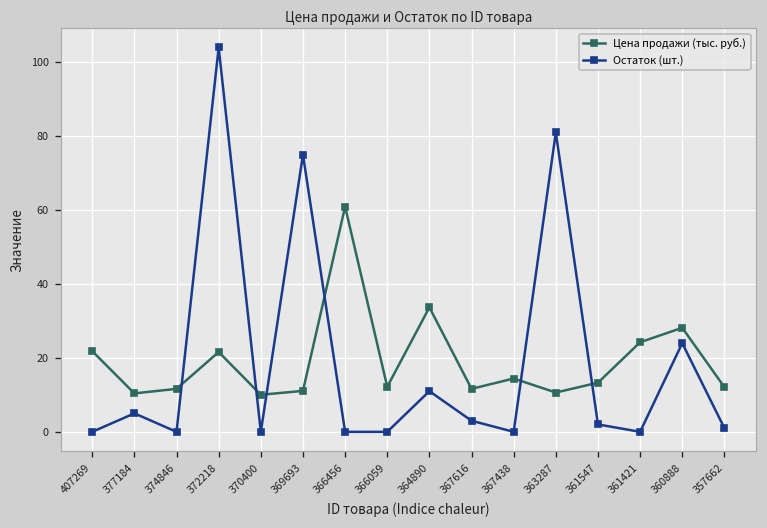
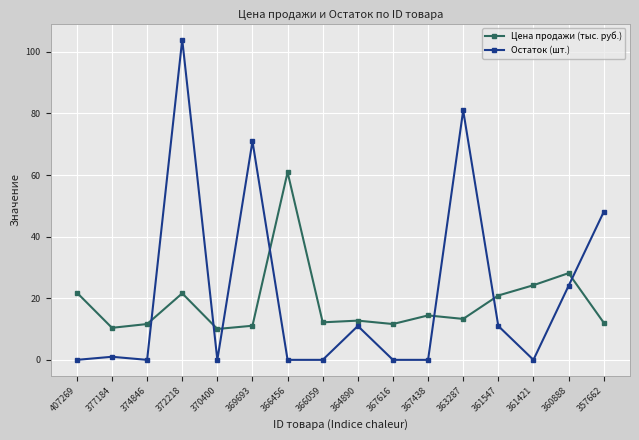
  {
    "Цена продажи (тыс. руб.)": {
      "407269": 22,
      "377184": 10,
      "374846": 12,
      "372218": 22,
      "370400": 10,
      "369693": 11,
      "366456": 61,
      "366059": 12,
-     "364890": 34,
+     "364890": 13,
      "367616": 12,
      "367438": 14,
-     "363287": 11,
-     "361547": 13,
+     "363287": 13,
+     "361547": 21,
      "361421": 24,
      "360888": 28,
      "357662": 12
    },
    "Остаток (шт.)": {
      "407269": 0,
-     "377184": 5,
+     "377184": 1,
      "374846": 0,
      "372218": 104,
      "370400": 0,
-     "369693": 75,
+     "369693": 71,
      "366456": 0,
      "366059": 0,
      "364890": 11,
-     "367616": 3,
+     "367616": 0,
      "367438": 0,
      "363287": 81,
-     "361547": 2,
+     "361547": 11,
      "361421": 0,
      "360888": 24,
-     "357662": 1
+     "357662": 48
    }
  }
